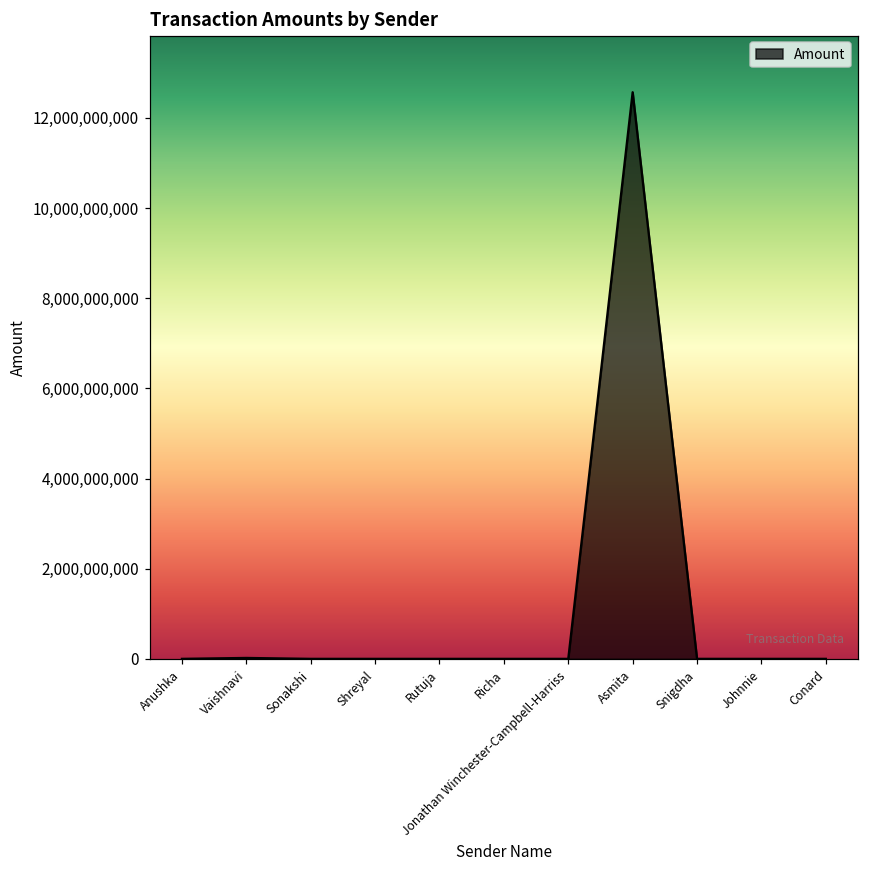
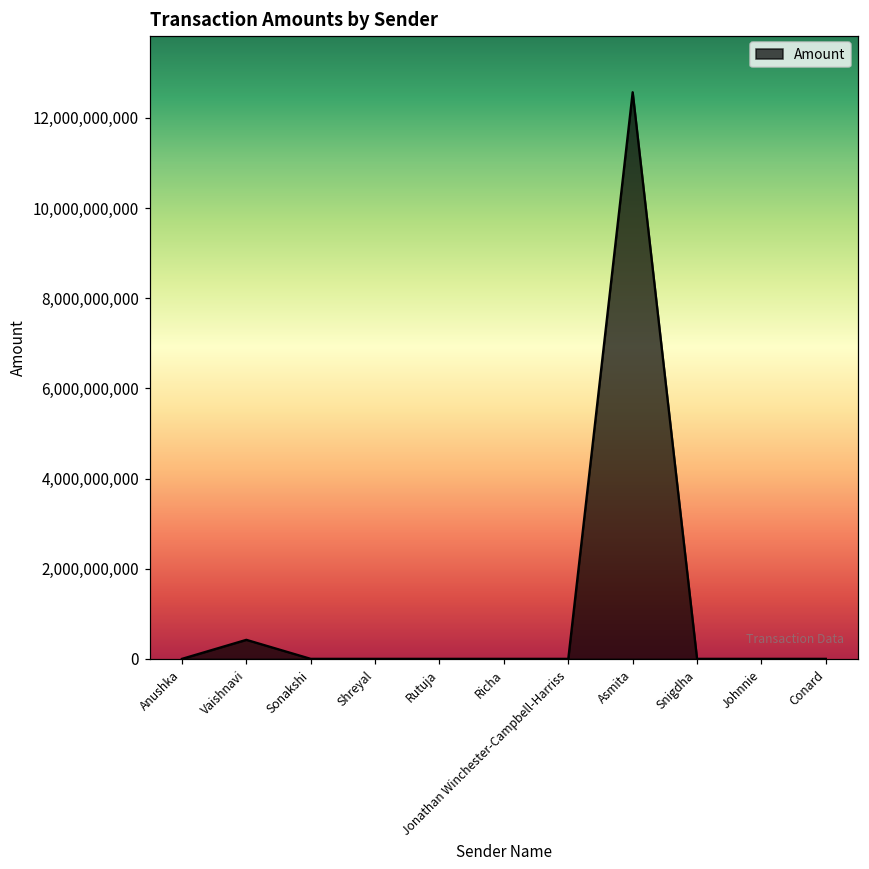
  {
    "Anushka": "0",
-   "Vaishnavi": "0",
+   "Vaishnavi": "400,000,000",
    "Sonakshi": "0",
    "Shreyal": "0",
    "Rutuja": "0",
    "Richa": "0",
    "Jonathan Winchester-Campbell-Harriss": "0",
    "Asmita": "12,600,000,000",
    "Snigdha": "0",
    "Johnnie": "0",
    "Conard": "0"
  }
